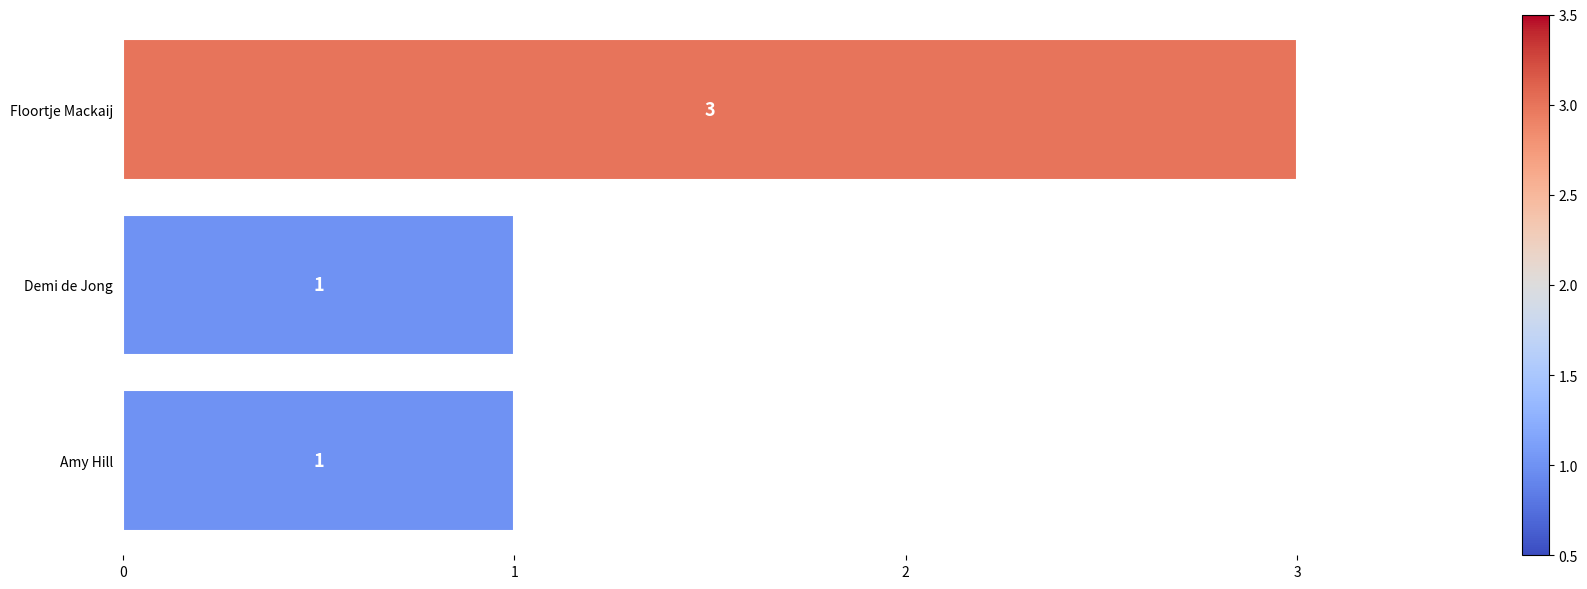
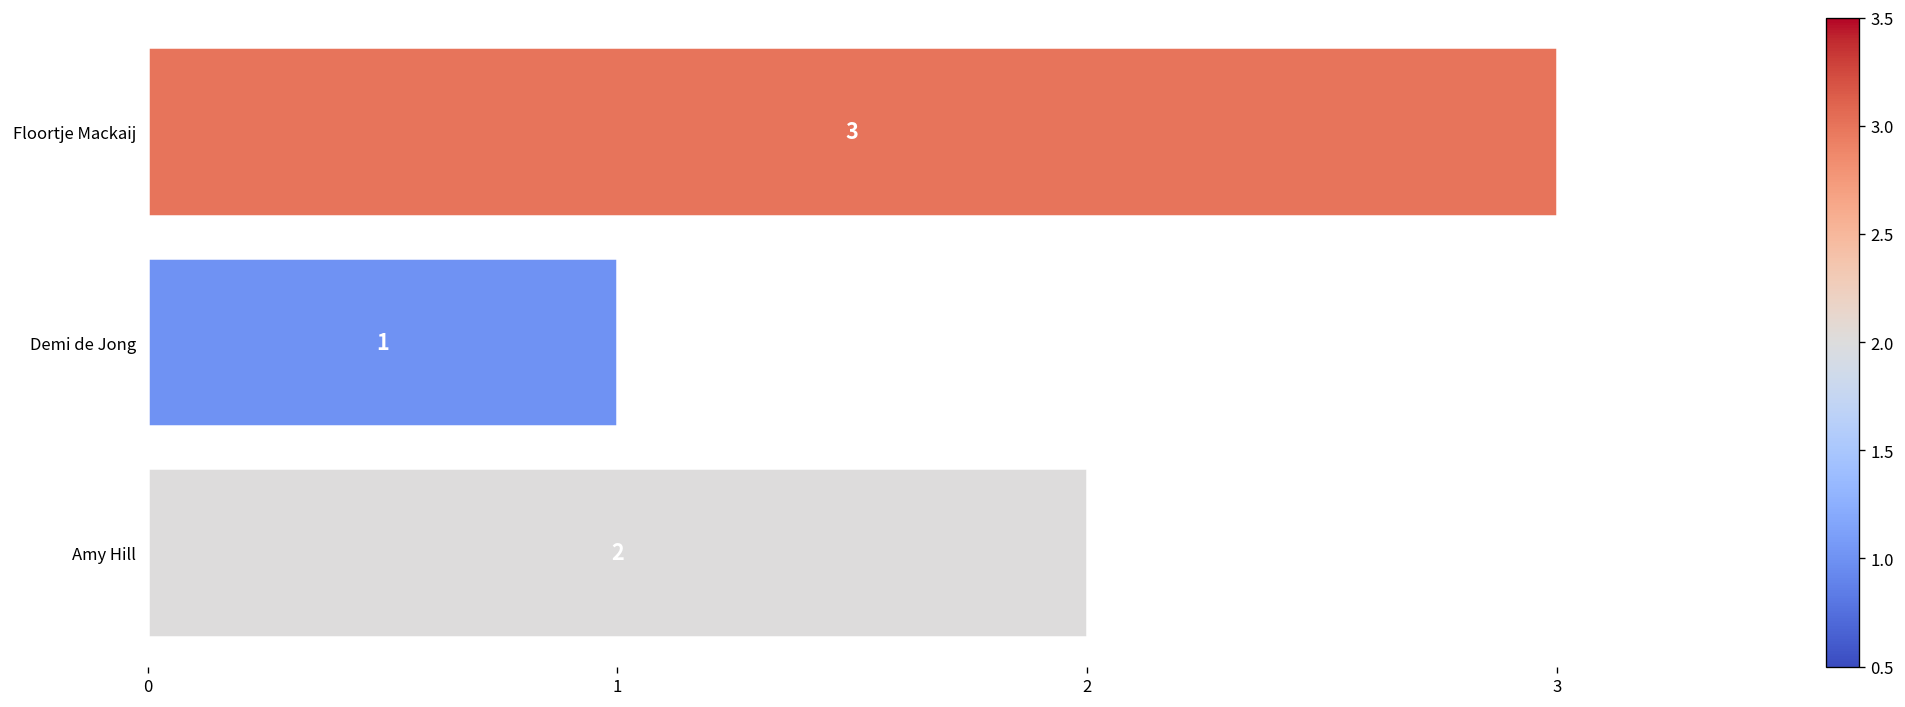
  {
-   "Amy Hill": 1
+   "Amy Hill": 2
  }
